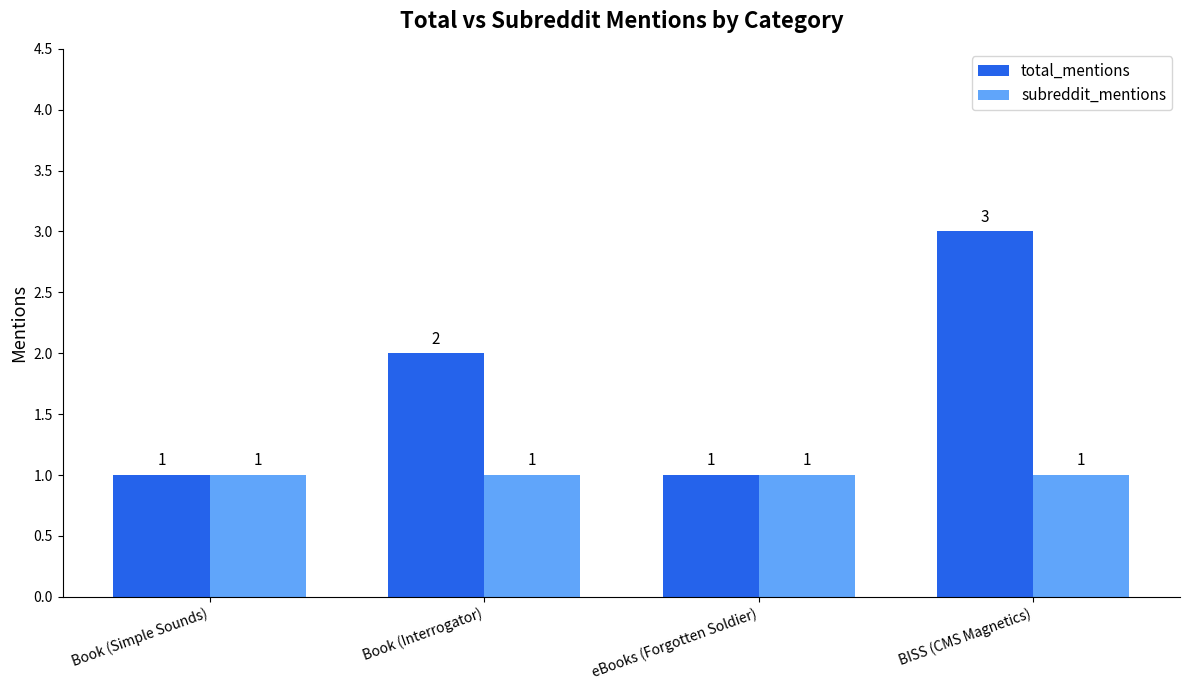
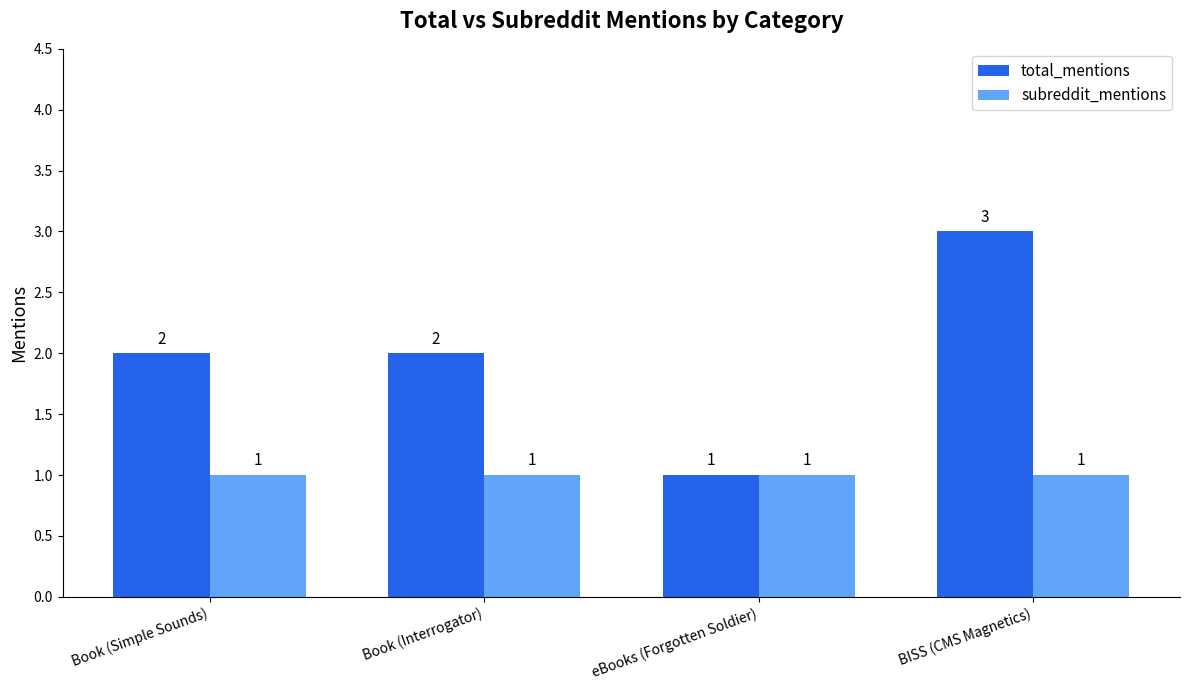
  {
    "total_mentions": {
-     "Book (Simple Sounds)": 1,
+     "Book (Simple Sounds)": 2,
      "Book (Interrogator)": 2,
      "eBooks (Forgotten Soldier)": 1,
      "BISS (CMS Magnetics)": 3
    },
    "subreddit_mentions": {
      "Book (Simple Sounds)": 1,
      "Book (Interrogator)": 1,
      "eBooks (Forgotten Soldier)": 1,
      "BISS (CMS Magnetics)": 1
    }
  }
